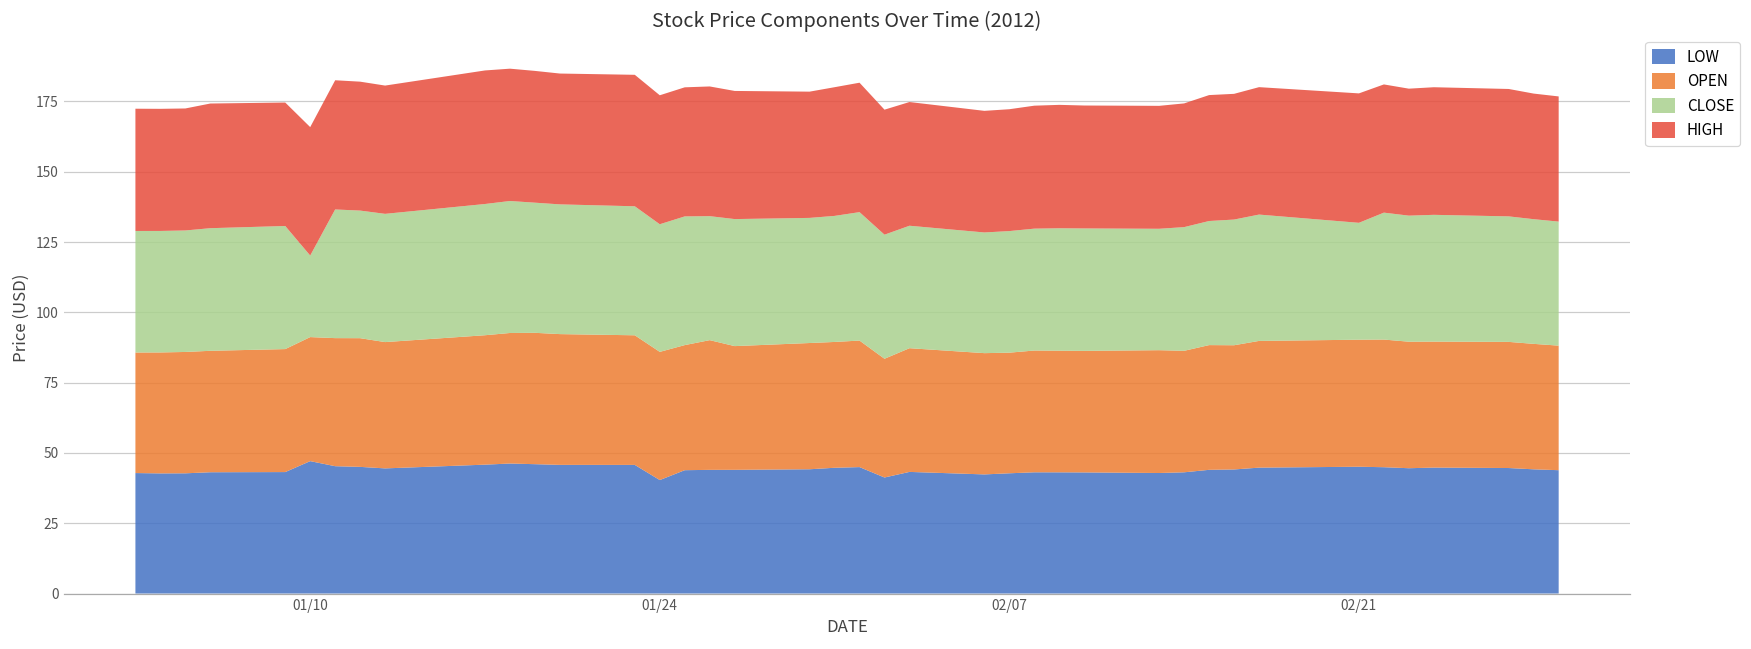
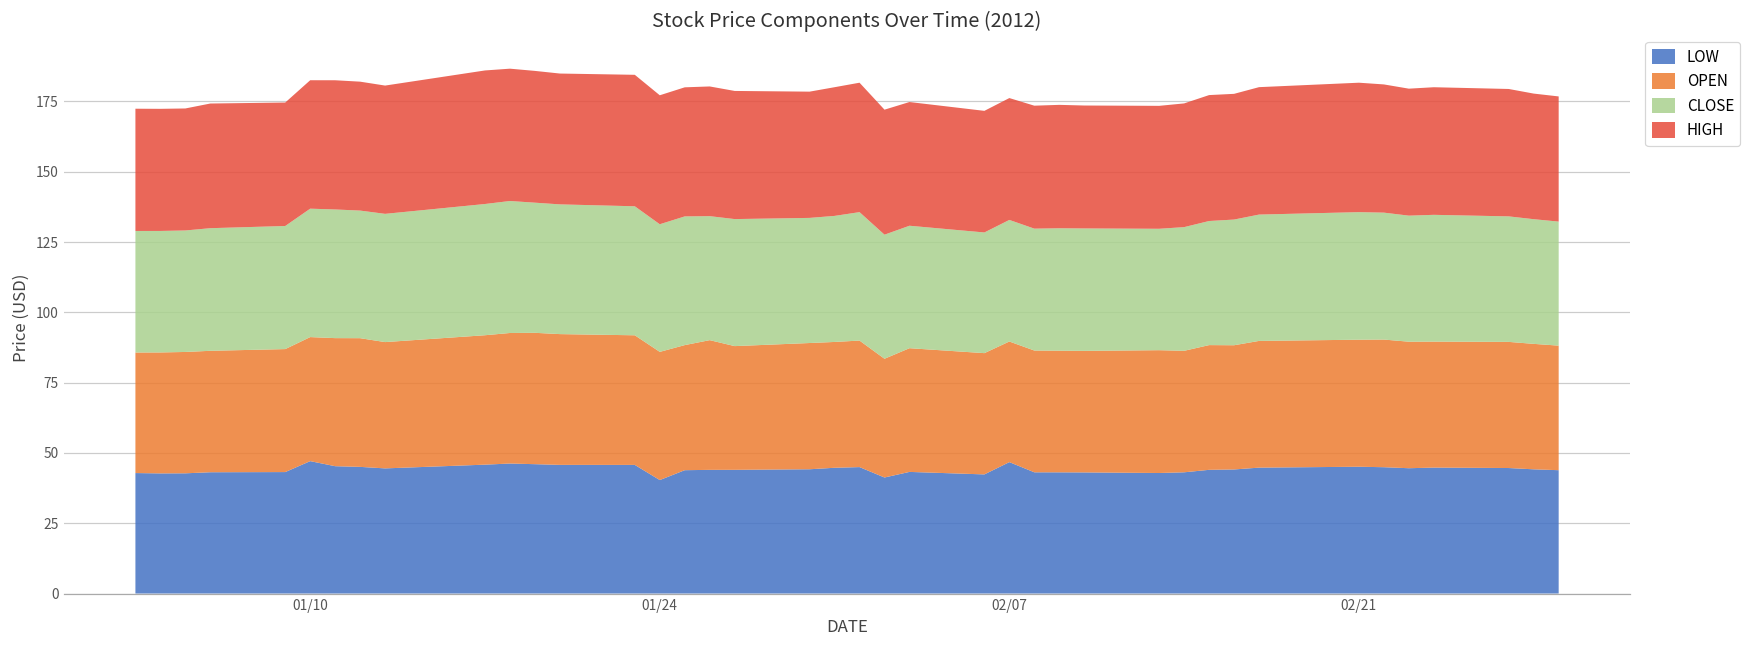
  {
    "LOW": {
      "01/10": 47,
      "01/24": 40,
-     "02/07": 43,
+     "02/07": 47,
      "02/21": 45
    },
    "CLOSE": {
-     "01/10": 29,
+     "01/10": 46,
      "01/24": 45,
      "02/07": 43,
-     "02/21": 42
+     "02/21": 45
    }
  }
